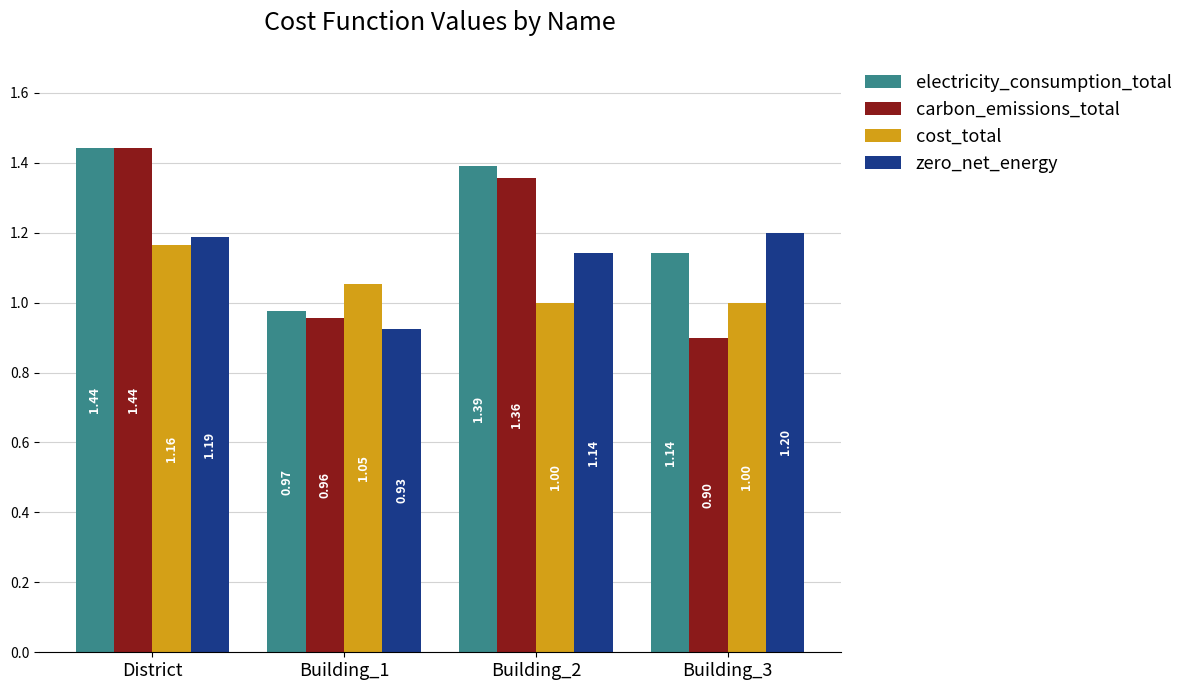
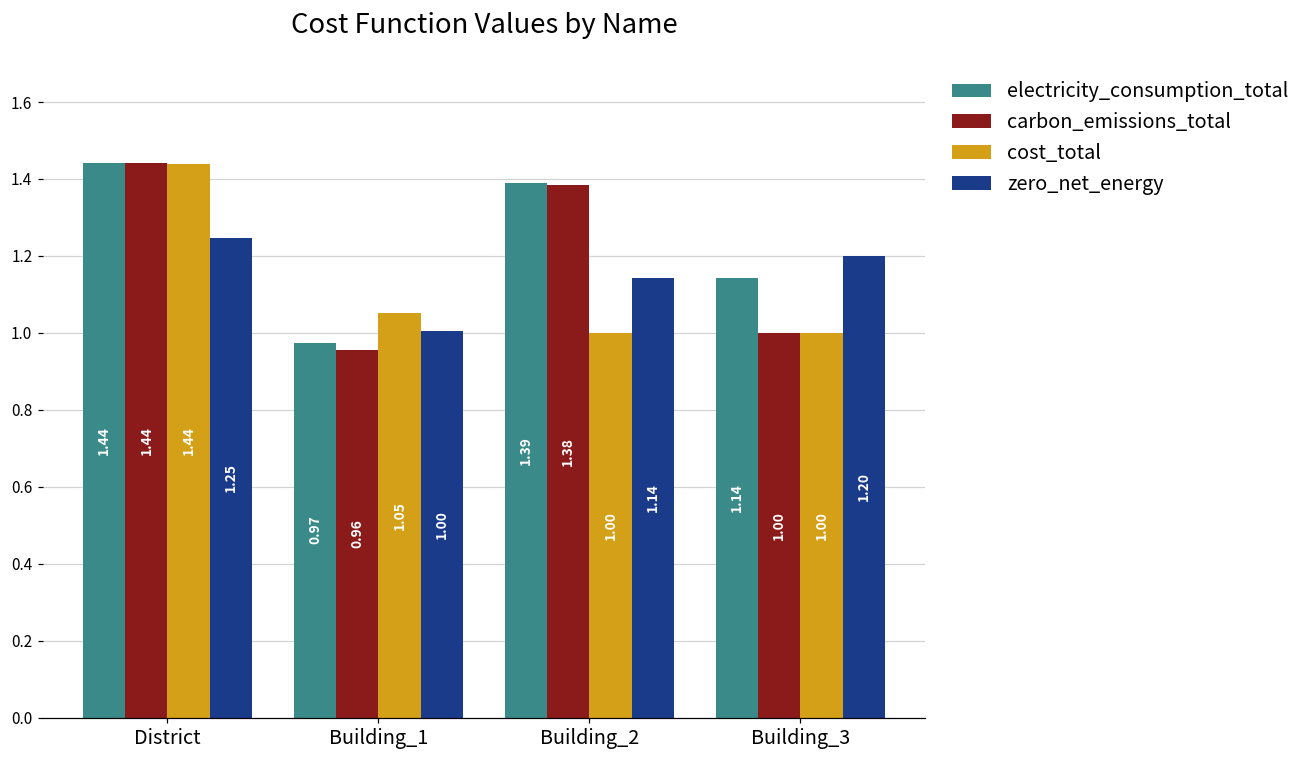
  {
    "electricity_consumption_total": {
      "District": 1.44,
      "Building_1": 0.97,
      "Building_2": 1.39,
      "Building_3": 1.14
    },
    "carbon_emissions_total": {
      "District": 1.44,
      "Building_1": 0.96,
-     "Building_2": 1.36,
-     "Building_3": 0.90
+     "Building_2": 1.38,
+     "Building_3": 1.00
    },
    "cost_total": {
-     "District": 1.16,
+     "District": 1.44,
      "Building_1": 1.05,
      "Building_2": 1.00,
      "Building_3": 1.00
    },
    "zero_net_energy": {
-     "District": 1.19,
-     "Building_1": 0.93,
+     "District": 1.25,
+     "Building_1": 1.00,
      "Building_2": 1.14,
      "Building_3": 1.20
    }
  }
